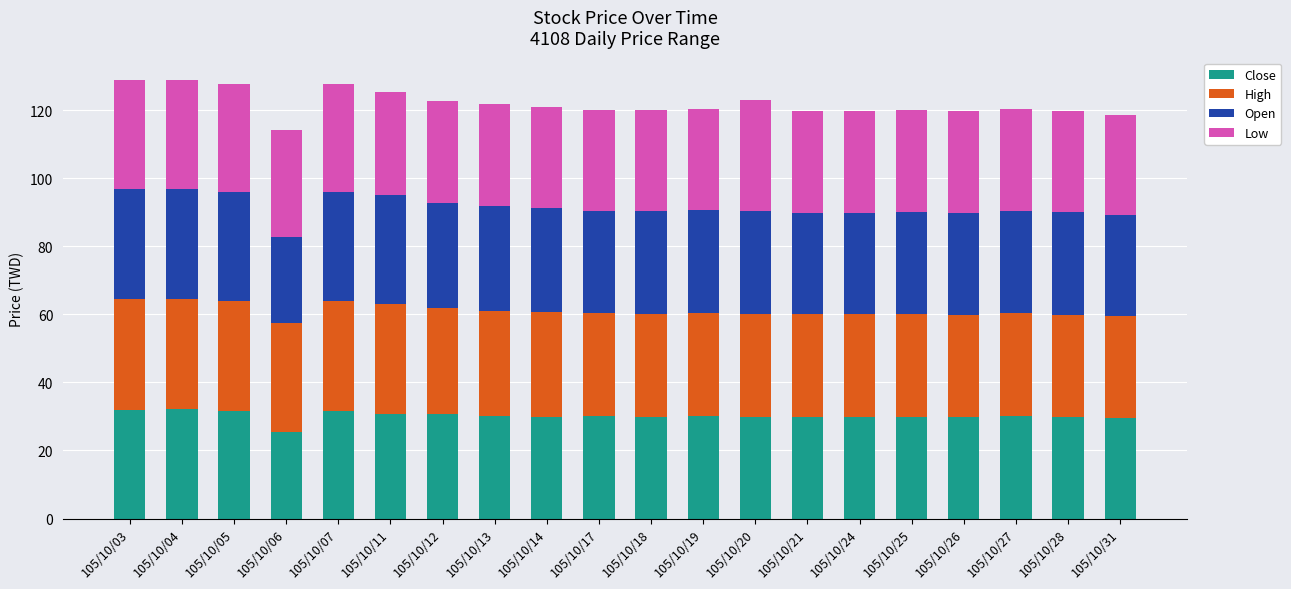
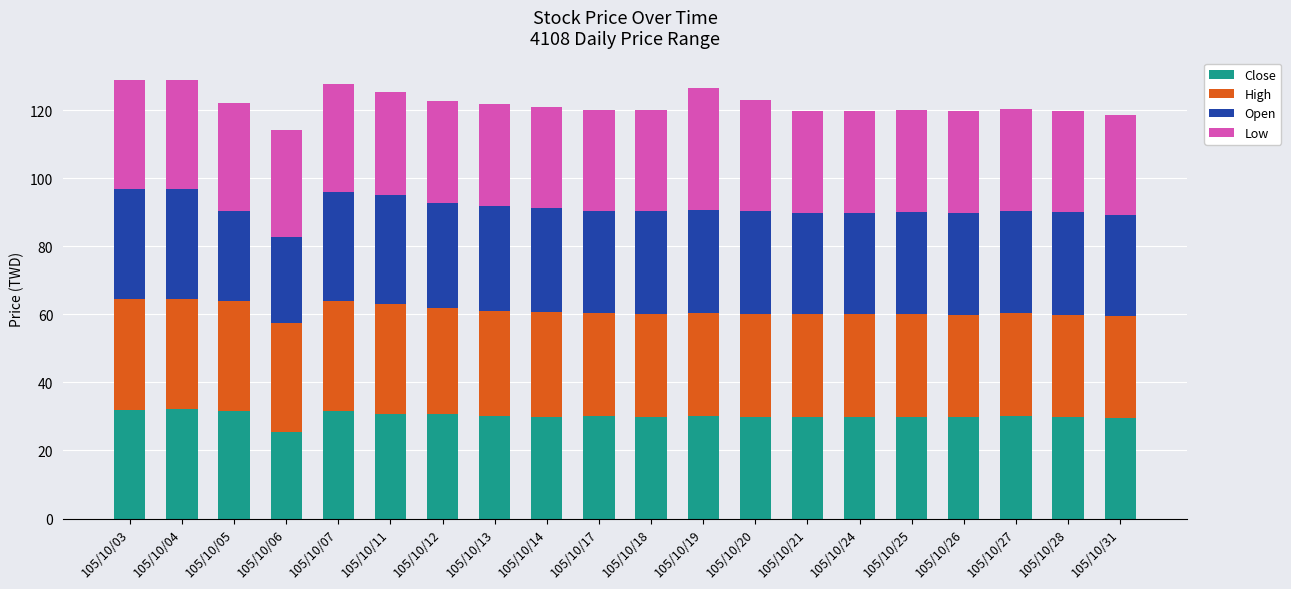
  {
    "Close": {
      "105/10/03": 32,
      "105/10/04": 32,
      "105/10/05": 32,
      "105/10/06": 26,
      "105/10/07": 32,
      "105/10/11": 31,
      "105/10/12": 31,
      "105/10/13": 30,
      "105/10/14": 30,
      "105/10/17": 30,
      "105/10/18": 30,
      "105/10/19": 30,
      "105/10/20": 30,
      "105/10/21": 30,
      "105/10/24": 30,
      "105/10/25": 30,
      "105/10/26": 30,
      "105/10/27": 30,
      "105/10/28": 30,
      "105/10/31": 30
    },
    "High": {
      "105/10/03": 33,
      "105/10/04": 32,
      "105/10/05": 32,
      "105/10/06": 32,
      "105/10/07": 32,
      "105/10/11": 32,
      "105/10/12": 31,
      "105/10/13": 31,
      "105/10/14": 31,
      "105/10/17": 30,
      "105/10/18": 30,
      "105/10/19": 30,
      "105/10/20": 30,
      "105/10/21": 30,
      "105/10/24": 30,
      "105/10/25": 30,
      "105/10/26": 30,
      "105/10/27": 31,
      "105/10/28": 30,
      "105/10/31": 30
    },
    "Open": {
      "105/10/03": 32,
      "105/10/04": 32,
-     "105/10/05": 32,
+     "105/10/05": 26,
      "105/10/06": 25,
      "105/10/07": 32,
      "105/10/11": 32,
      "105/10/12": 31,
      "105/10/13": 31,
      "105/10/14": 30,
      "105/10/17": 30,
      "105/10/18": 30,
      "105/10/19": 30,
      "105/10/20": 30,
      "105/10/21": 30,
      "105/10/24": 30,
      "105/10/25": 30,
      "105/10/26": 30,
      "105/10/27": 30,
      "105/10/28": 30,
      "105/10/31": 30
    },
    "Low": {
      "105/10/03": 32,
      "105/10/04": 32,
      "105/10/05": 32,
      "105/10/06": 32,
      "105/10/07": 32,
      "105/10/11": 30,
      "105/10/12": 30,
      "105/10/13": 30,
      "105/10/14": 30,
      "105/10/17": 30,
      "105/10/18": 30,
-     "105/10/19": 30,
+     "105/10/19": 36,
      "105/10/20": 33,
      "105/10/21": 30,
      "105/10/24": 30,
      "105/10/25": 30,
      "105/10/26": 30,
      "105/10/27": 30,
      "105/10/28": 30,
      "105/10/31": 29
    }
  }
